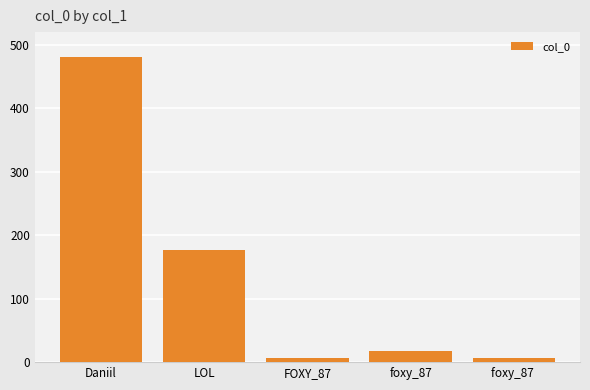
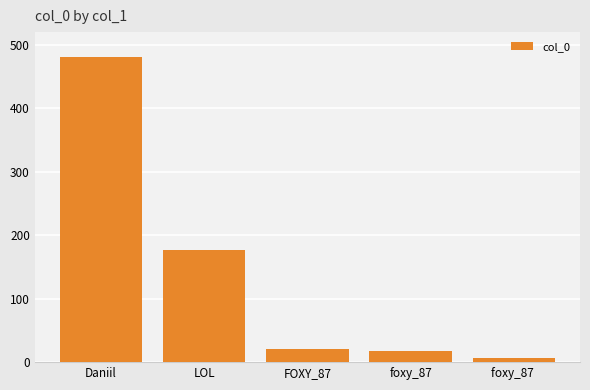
  {
    "Daniil": 480,
    "LOL": 180,
-   "FOXY_87": 10
+   "FOXY_87": 20
  }
